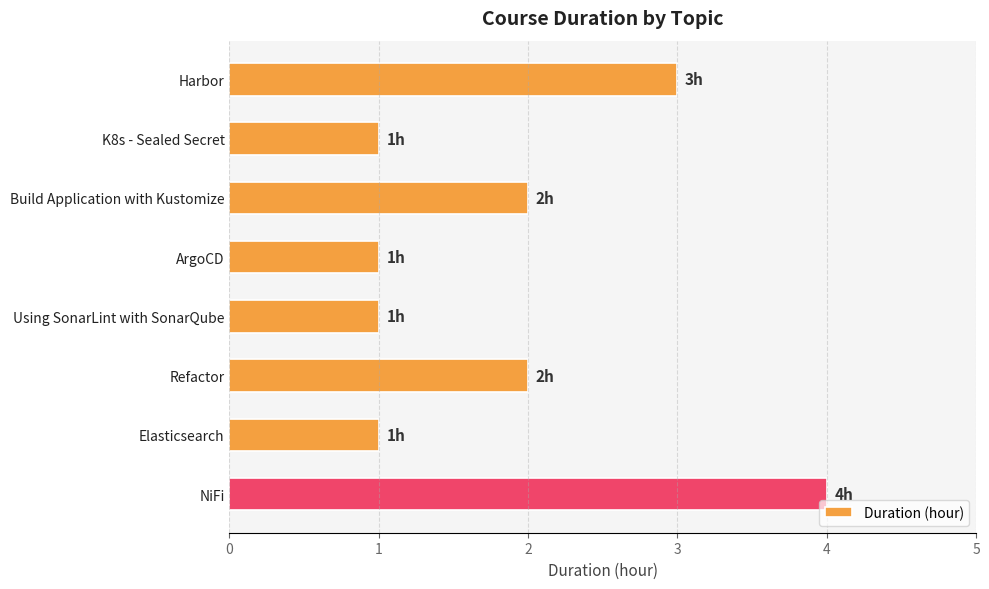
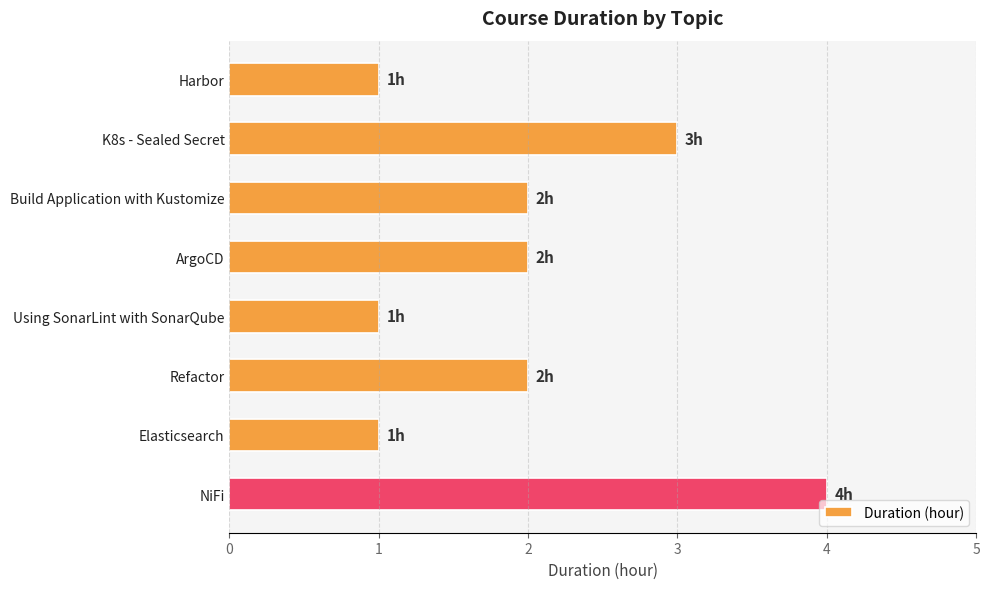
  {
-   "Harbor": "3h",
-   "K8s - Sealed Secret": "1h",
+   "Harbor": "1h",
+   "K8s - Sealed Secret": "3h",
    "Build Application with Kustomize": "2h",
-   "ArgoCD": "1h",
+   "ArgoCD": "2h",
    "Using SonarLint with SonarQube": "1h",
    "Refactor": "2h",
    "Elasticsearch": "1h"
  }
